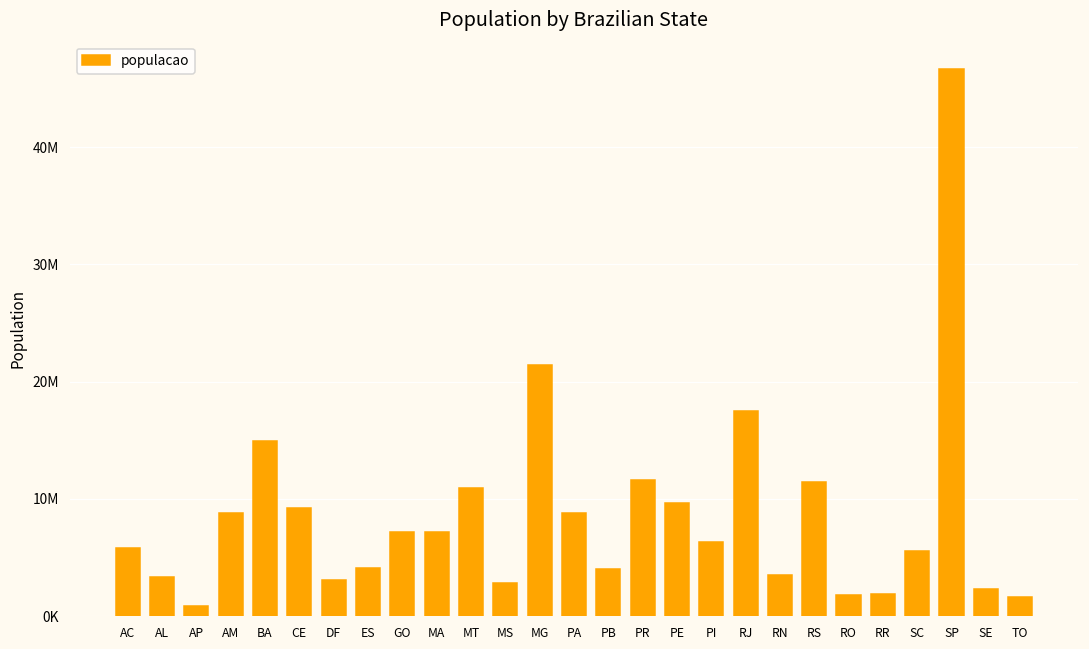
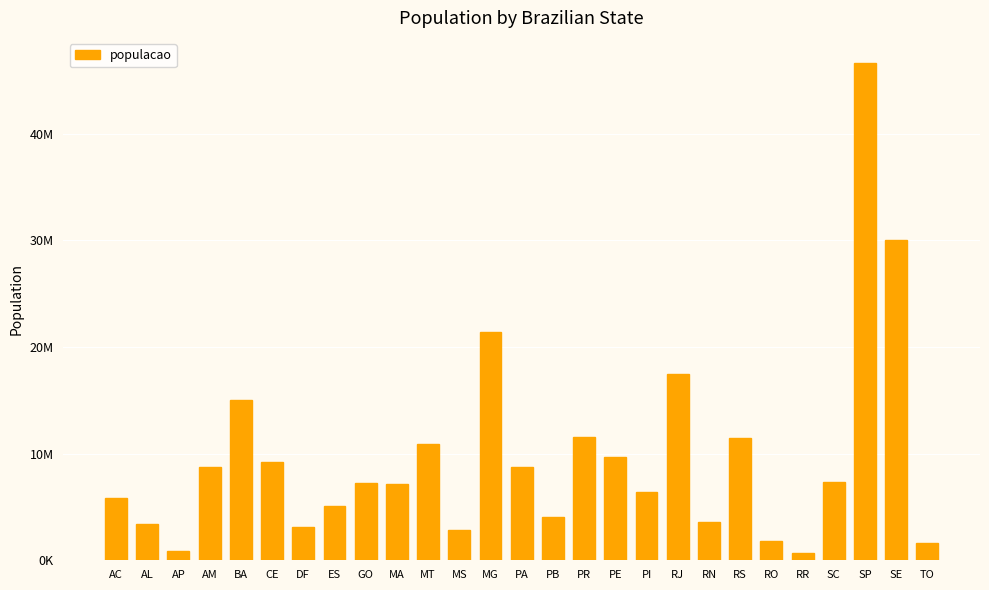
  {
    "AC": 5800000,
    "AL": 3400000,
    "AP": 900000,
    "AM": 8800000,
    "BA": 15000000,
    "CE": 9200000,
    "DF": 3100000,
-   "ES": 4100000,
+   "ES": 5100000,
    "GO": 7200000,
    "MA": 7200000,
    "MT": 10900000,
    "MS": 2800000,
    "MG": 21400000,
    "PA": 8800000,
    "PB": 4100000,
    "PR": 11600000,
    "PE": 9700000,
    "PI": 6400000,
    "RJ": 17500000,
    "RN": 3600000,
    "RS": 11500000,
    "RO": 1800000,
-   "RR": 1900000,
-   "SC": 5600000,
+   "RR": 700000,
+   "SC": 7300000,
    "SP": 46600000,
-   "SE": 2300000,
+   "SE": 30000000,
    "TO": 1600000
  }
